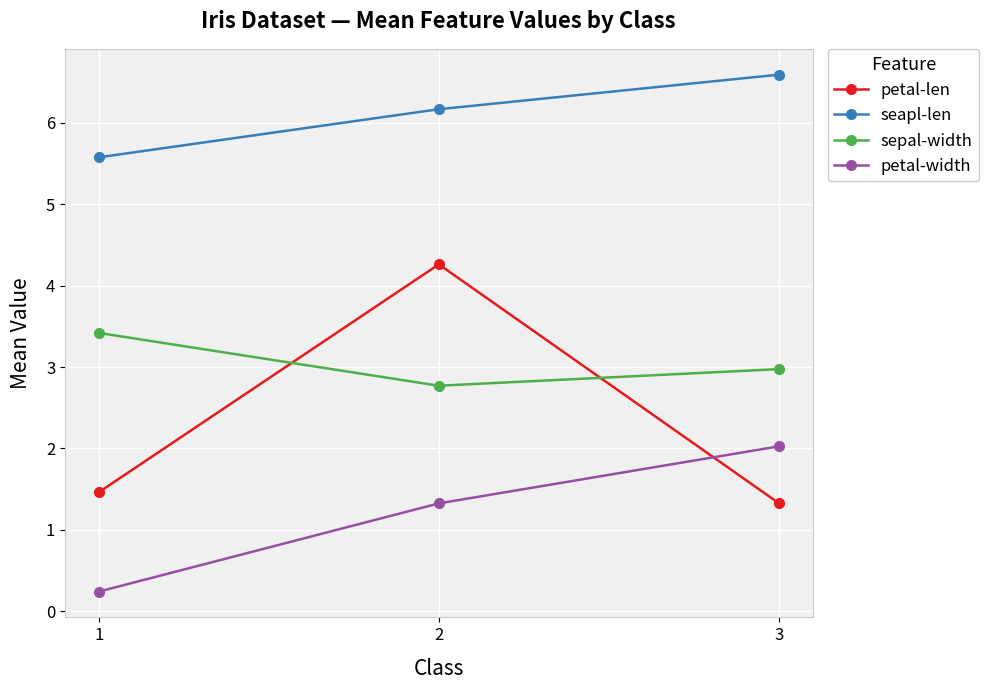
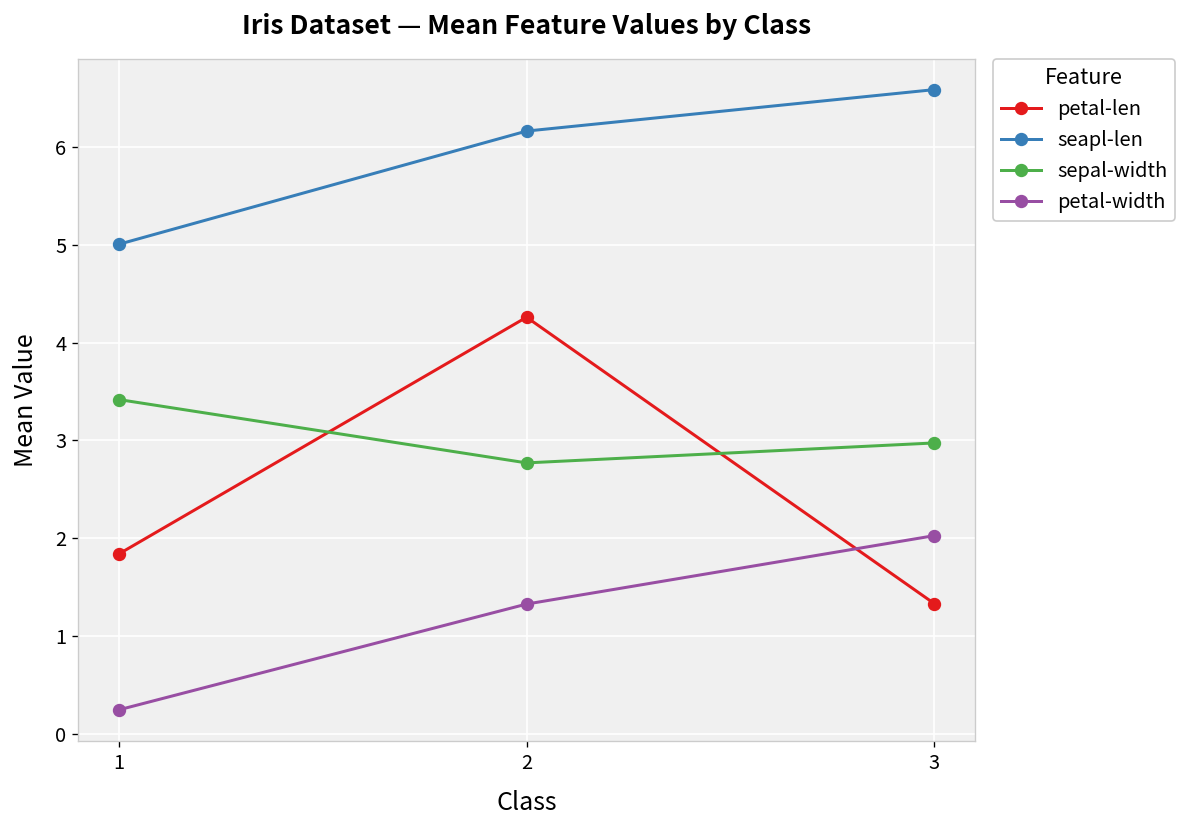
  {
    "petal-len": {
-     "1": 1.5,
+     "1": 1.8,
      "2": 4.3,
      "3": 1.3
    },
    "seapl-len": {
-     "1": 5.6,
+     "1": 5.0,
      "2": 6.2,
      "3": 6.6
    },
    "sepal-width": {
      "1": 3.4,
      "2": 2.8,
      "3": 3.0
    },
    "petal-width": {
      "1": 0.2,
      "2": 1.3,
      "3": 2.0
    }
  }
